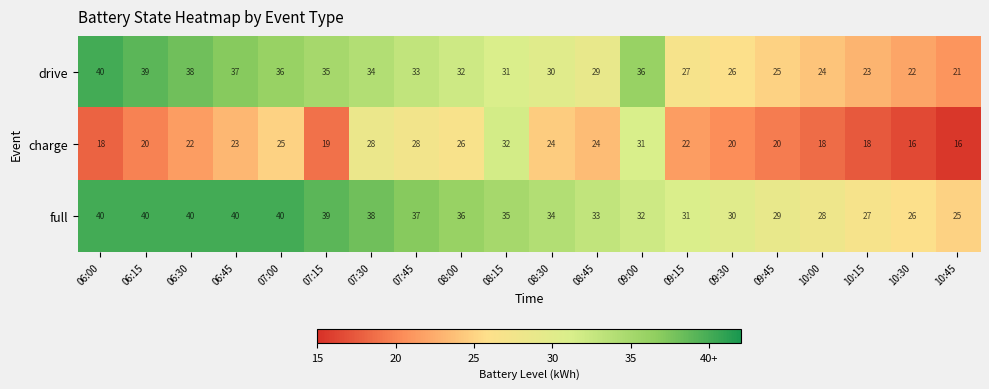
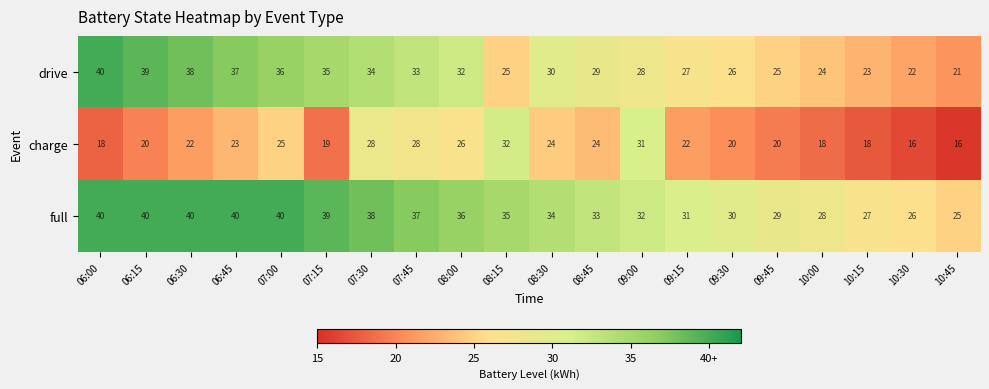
  {
    "drive": {
      "06:00": 40,
      "06:15": 39,
      "06:30": 38,
      "06:45": 37,
      "07:00": 36,
      "07:15": 35,
      "07:30": 34,
      "07:45": 33,
      "08:00": 32,
-     "08:15": 31,
+     "08:15": 25,
      "08:30": 30,
      "08:45": 29,
-     "09:00": 36,
+     "09:00": 28,
      "09:15": 27,
      "09:30": 26,
      "09:45": 25,
      "10:00": 24,
      "10:15": 23,
      "10:30": 22,
      "10:45": 21
    },
    "charge": {
      "06:00": 18,
      "06:15": 20,
      "06:30": 22,
      "06:45": 23,
      "07:00": 25,
      "07:15": 19,
      "07:30": 28,
      "07:45": 28,
      "08:00": 26,
      "08:15": 32,
      "08:30": 24,
      "08:45": 24,
      "09:00": 31,
      "09:15": 22,
      "09:30": 20,
      "09:45": 20,
      "10:00": 18,
      "10:15": 18,
      "10:30": 16,
      "10:45": 16
    },
    "full": {
      "06:00": 40,
      "06:15": 40,
      "06:30": 40,
      "06:45": 40,
      "07:00": 40,
      "07:15": 39,
      "07:30": 38,
      "07:45": 37,
      "08:00": 36,
      "08:15": 35,
      "08:30": 34,
      "08:45": 33,
      "09:00": 32,
      "09:15": 31,
      "09:30": 30,
      "09:45": 29,
      "10:00": 28,
      "10:15": 27,
      "10:30": 26,
      "10:45": 25
    }
  }
